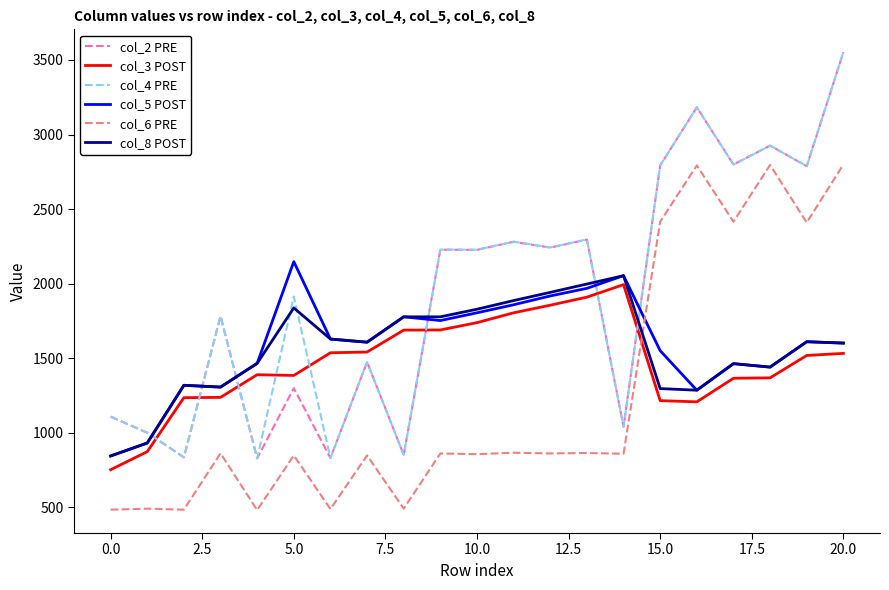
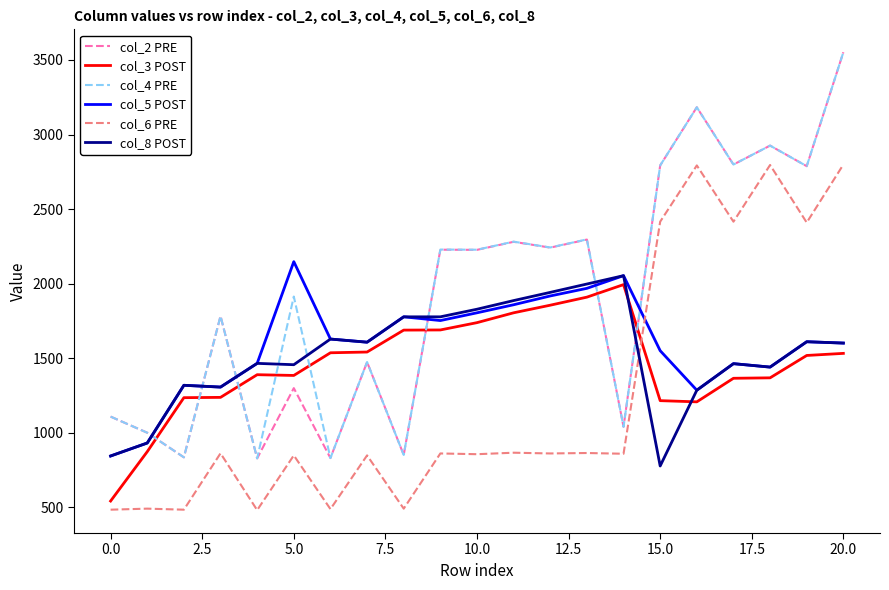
  {
    "col_3 POST": {
-     "0.0": 750,
+     "0.0": 540,
      "5.0": 1390,
      "10.0": 1740,
      "15.0": 1220,
      "20.0": 1530
    },
    "col_4 PRE": {
      "5.0": 1910
    },
    "col_5 POST": {
      "5.0": 2150,
      "10.0": 1810,
      "15.0": 1550
    },
    "col_8 POST": {
-     "5.0": 1840,
+     "5.0": 1460,
      "10.0": 1830,
-     "15.0": 1300
+     "15.0": 780
    }
  }
